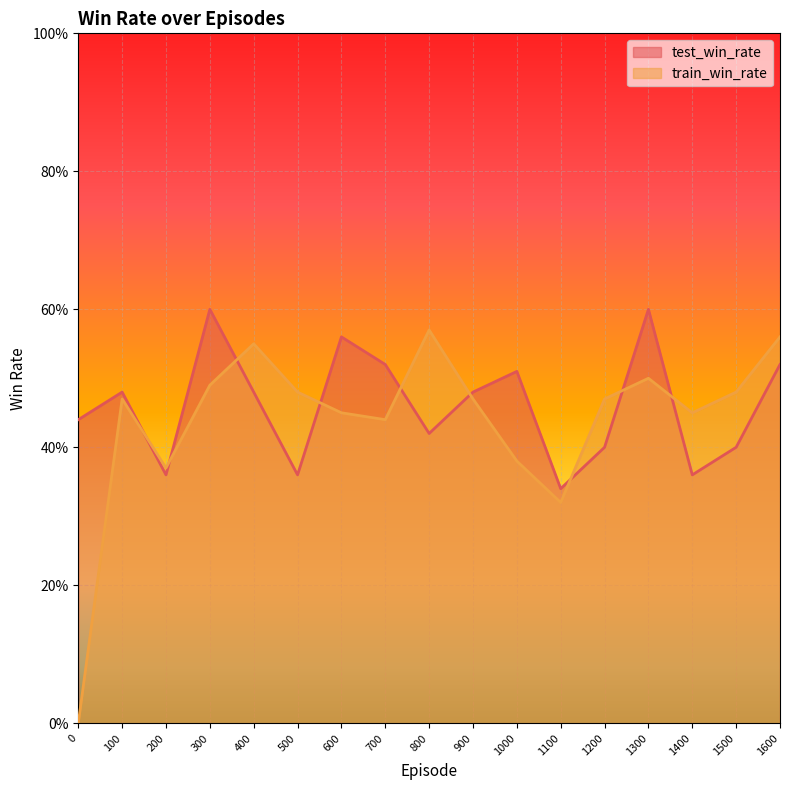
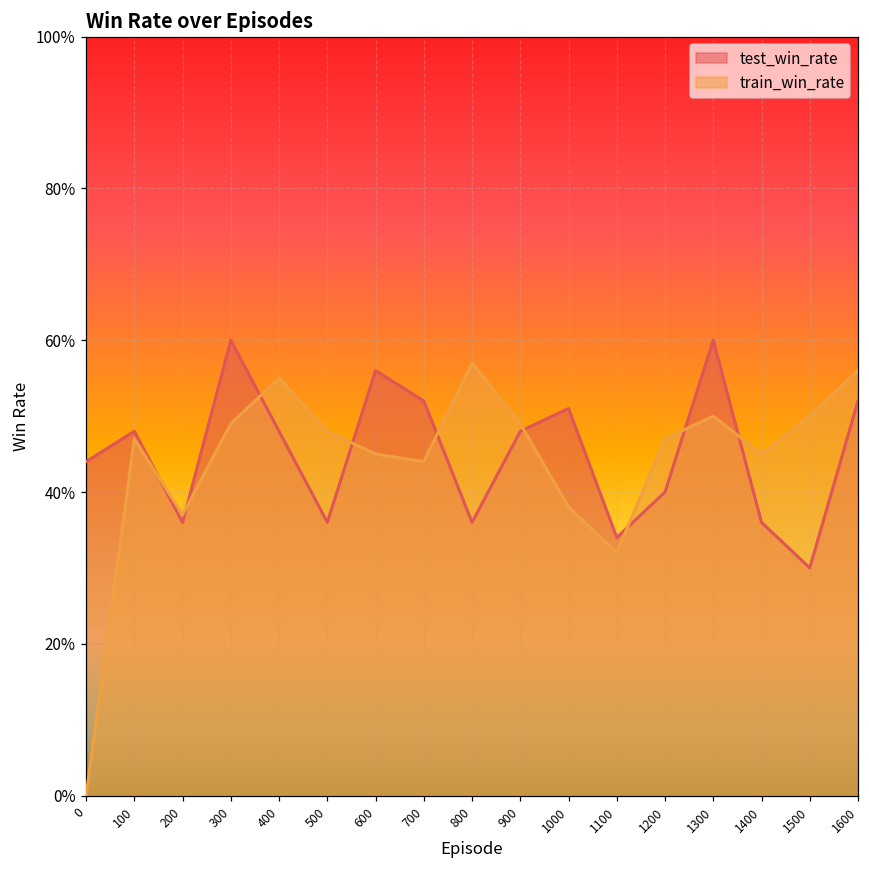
  {
    "test_win_rate": {
      "0": "44%",
      "100": "48%",
      "200": "36%",
      "300": "60%",
      "400": "48%",
      "500": "36%",
      "600": "56%",
      "700": "52%",
-     "800": "42%",
+     "800": "36%",
      "900": "48%",
      "1000": "51%",
      "1100": "34%",
      "1200": "40%",
      "1300": "60%",
      "1400": "36%",
-     "1500": "40%",
+     "1500": "30%",
      "1600": "52%"
    },
    "train_win_rate": {
      "0": "0%",
      "100": "47%",
      "200": "37%",
      "300": "49%",
      "400": "55%",
      "500": "48%",
      "600": "45%",
      "700": "44%",
      "800": "57%",
-     "900": "47%",
+     "900": "49%",
      "1000": "38%",
      "1100": "32%",
      "1200": "47%",
      "1300": "50%",
      "1400": "45%",
-     "1500": "48%",
+     "1500": "50%",
      "1600": "56%"
    }
  }
